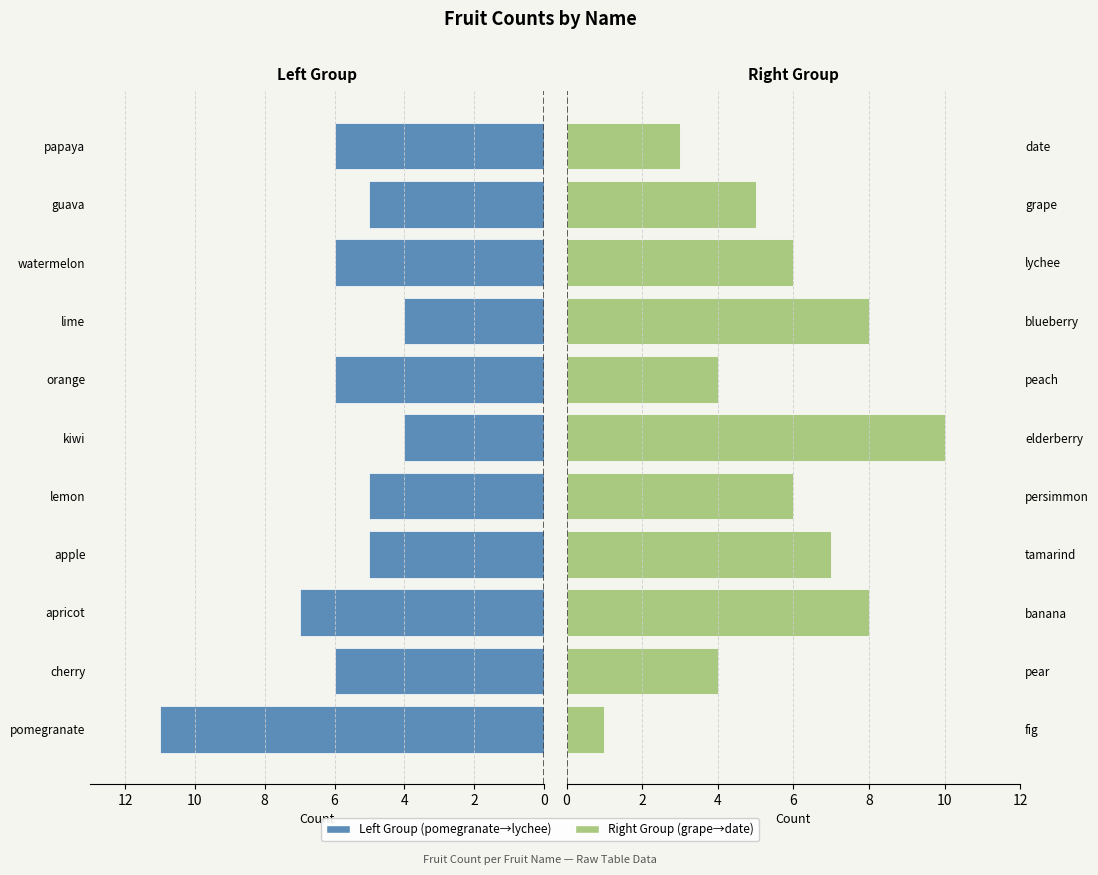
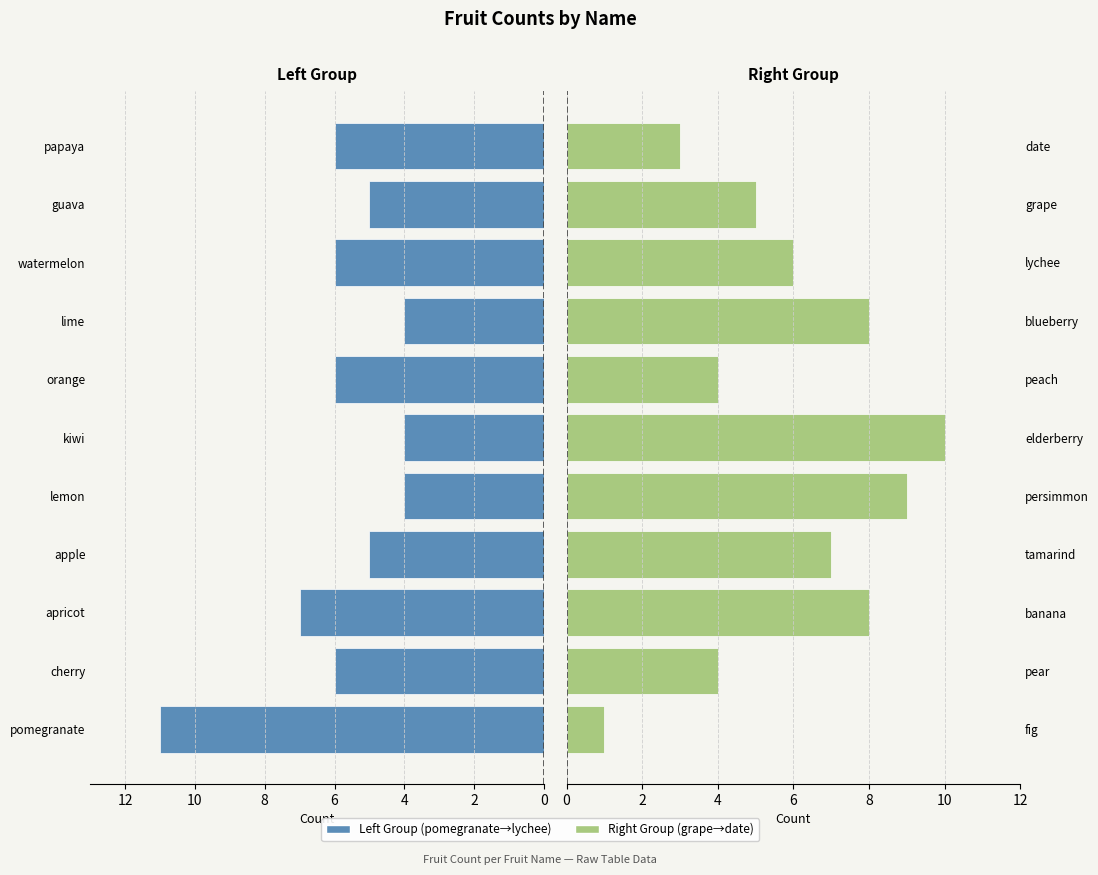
  {
    "Left Group": {
      "papaya": 6,
      "guava": 5,
      "watermelon": 6,
      "lime": 4,
      "orange": 6,
      "kiwi": 4,
-     "lemon": 5,
+     "lemon": 4,
      "apple": 5,
      "apricot": 7,
      "cherry": 6,
      "pomegranate": 11
    },
    "Right Group": {
      "date": 3,
      "grape": 5,
      "lychee": 6,
      "blueberry": 8,
      "peach": 4,
      "elderberry": 10,
-     "persimmon": 6,
+     "persimmon": 9,
      "tamarind": 7,
      "banana": 8,
      "pear": 4,
      "fig": 1
    }
  }
